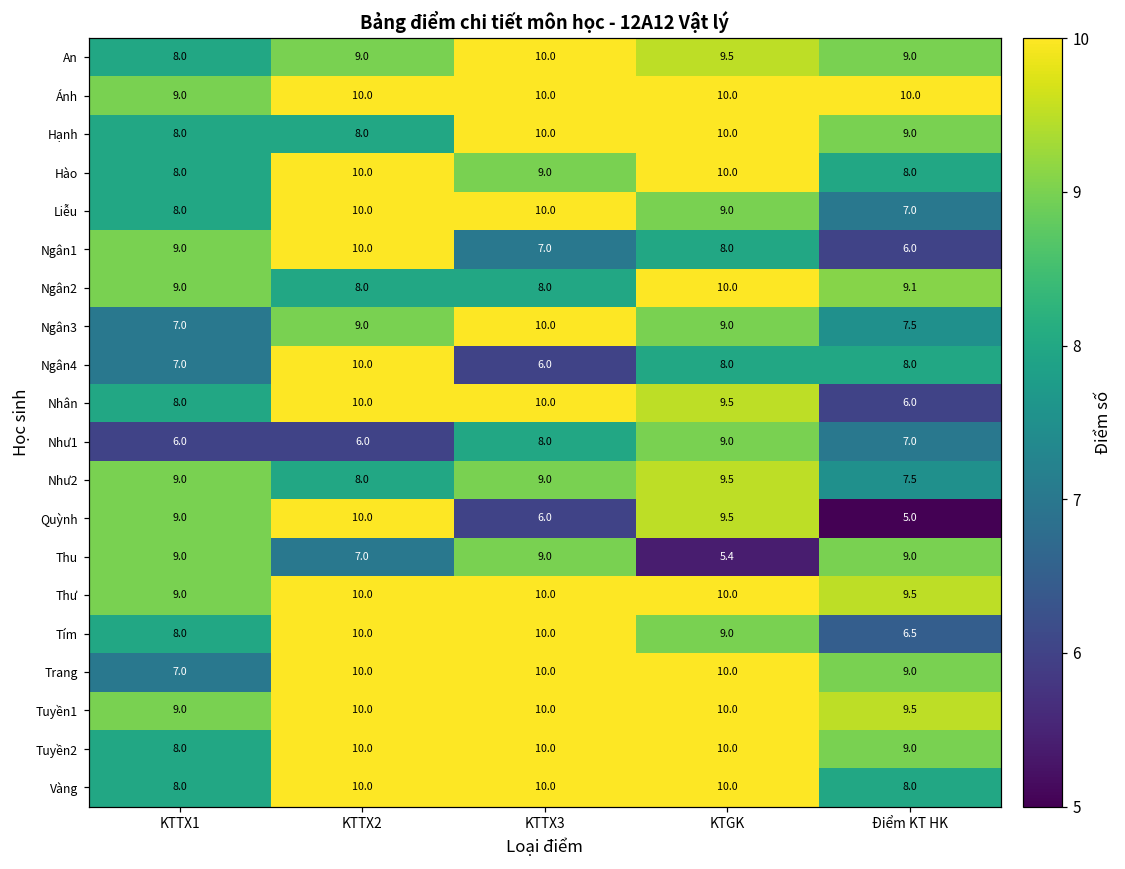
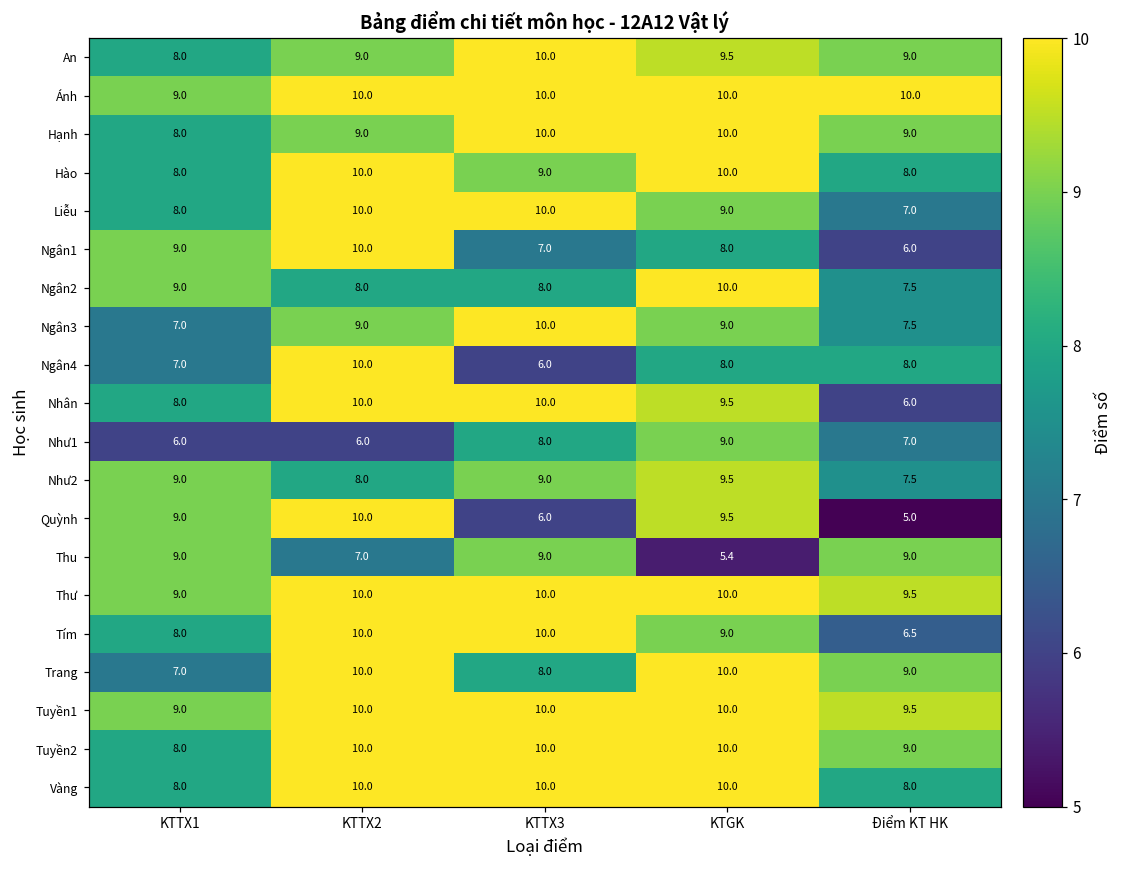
  {
    "An": {
      "KTTX1": 8.0,
      "KTTX2": 9.0,
      "KTTX3": 10.0,
      "KTGK": 9.5,
      "Điểm KT HK": 9.0
    },
    "Ánh": {
      "KTTX1": 9.0,
      "KTTX2": 10.0,
      "KTTX3": 10.0,
      "KTGK": 10.0,
      "Điểm KT HK": 10.0
    },
    "Hạnh": {
      "KTTX1": 8.0,
-     "KTTX2": 8.0,
+     "KTTX2": 9.0,
      "KTTX3": 10.0,
      "KTGK": 10.0,
      "Điểm KT HK": 9.0
    },
    "Hào": {
      "KTTX1": 8.0,
      "KTTX2": 10.0,
      "KTTX3": 9.0,
      "KTGK": 10.0,
      "Điểm KT HK": 8.0
    },
    "Liễu": {
      "KTTX1": 8.0,
      "KTTX2": 10.0,
      "KTTX3": 10.0,
      "KTGK": 9.0,
      "Điểm KT HK": 7.0
    },
    "Ngân1": {
      "KTTX1": 9.0,
      "KTTX2": 10.0,
      "KTTX3": 7.0,
      "KTGK": 8.0,
      "Điểm KT HK": 6.0
    },
    "Ngân2": {
      "KTTX1": 9.0,
      "KTTX2": 8.0,
      "KTTX3": 8.0,
      "KTGK": 10.0,
-     "Điểm KT HK": 9.1
+     "Điểm KT HK": 7.5
    },
    "Ngân3": {
      "KTTX1": 7.0,
      "KTTX2": 9.0,
      "KTTX3": 10.0,
      "KTGK": 9.0,
      "Điểm KT HK": 7.5
    },
    "Ngân4": {
      "KTTX1": 7.0,
      "KTTX2": 10.0,
      "KTTX3": 6.0,
      "KTGK": 8.0,
      "Điểm KT HK": 8.0
    },
    "Nhân": {
      "KTTX1": 8.0,
      "KTTX2": 10.0,
      "KTTX3": 10.0,
      "KTGK": 9.5,
      "Điểm KT HK": 6.0
    },
    "Như1": {
      "KTTX1": 6.0,
      "KTTX2": 6.0,
      "KTTX3": 8.0,
      "KTGK": 9.0,
      "Điểm KT HK": 7.0
    },
    "Như2": {
      "KTTX1": 9.0,
      "KTTX2": 8.0,
      "KTTX3": 9.0,
      "KTGK": 9.5,
      "Điểm KT HK": 7.5
    },
    "Quỳnh": {
      "KTTX1": 9.0,
      "KTTX2": 10.0,
      "KTTX3": 6.0,
      "KTGK": 9.5,
      "Điểm KT HK": 5.0
    },
    "Thu": {
      "KTTX1": 9.0,
      "KTTX2": 7.0,
      "KTTX3": 9.0,
      "KTGK": 5.4,
      "Điểm KT HK": 9.0
    },
    "Thư": {
      "KTTX1": 9.0,
      "KTTX2": 10.0,
      "KTTX3": 10.0,
      "KTGK": 10.0,
      "Điểm KT HK": 9.5
    },
    "Tím": {
      "KTTX1": 8.0,
      "KTTX2": 10.0,
      "KTTX3": 10.0,
      "KTGK": 9.0,
      "Điểm KT HK": 6.5
    },
    "Trang": {
      "KTTX1": 7.0,
      "KTTX2": 10.0,
-     "KTTX3": 10.0,
+     "KTTX3": 8.0,
      "KTGK": 10.0,
      "Điểm KT HK": 9.0
    },
    "Tuyền1": {
      "KTTX1": 9.0,
      "KTTX2": 10.0,
      "KTTX3": 10.0,
      "KTGK": 10.0,
      "Điểm KT HK": 9.5
    },
    "Tuyền2": {
      "KTTX1": 8.0,
      "KTTX2": 10.0,
      "KTTX3": 10.0,
      "KTGK": 10.0,
      "Điểm KT HK": 9.0
    },
    "Vàng": {
      "KTTX1": 8.0,
      "KTTX2": 10.0,
      "KTTX3": 10.0,
      "KTGK": 10.0,
      "Điểm KT HK": 8.0
    }
  }
